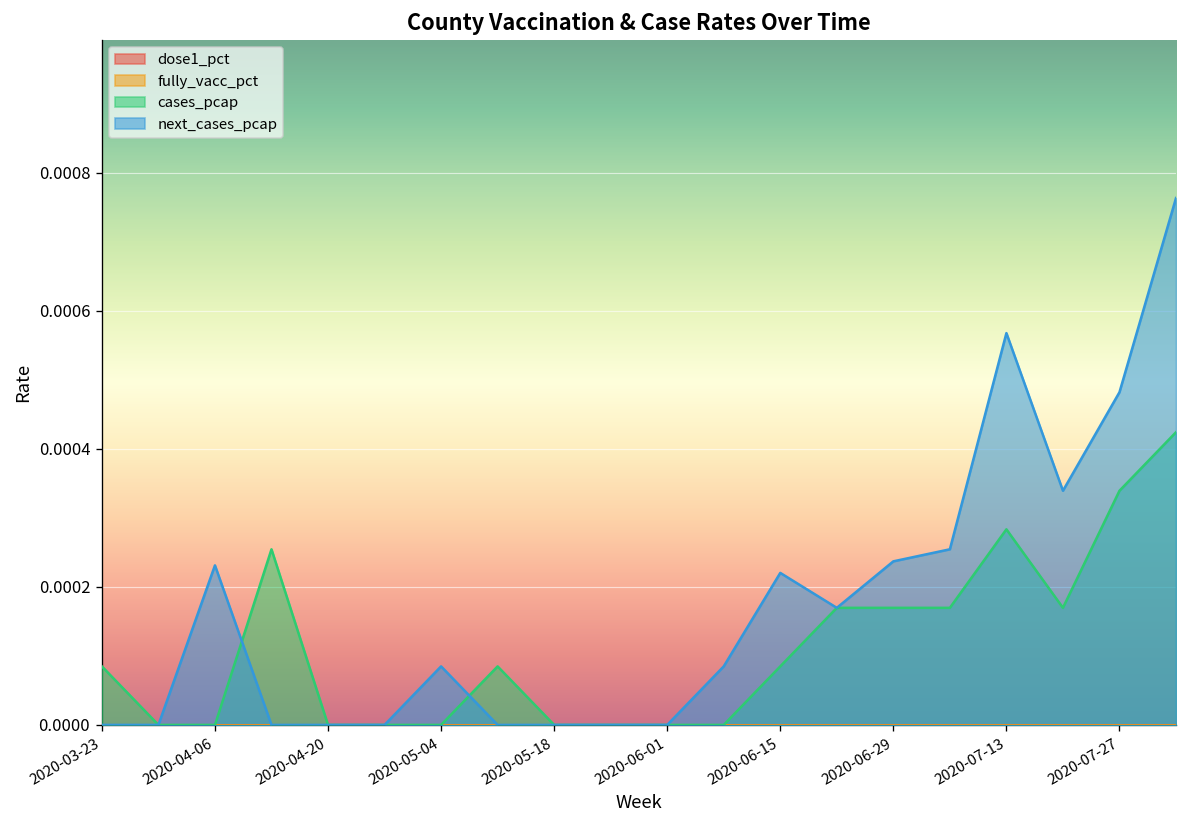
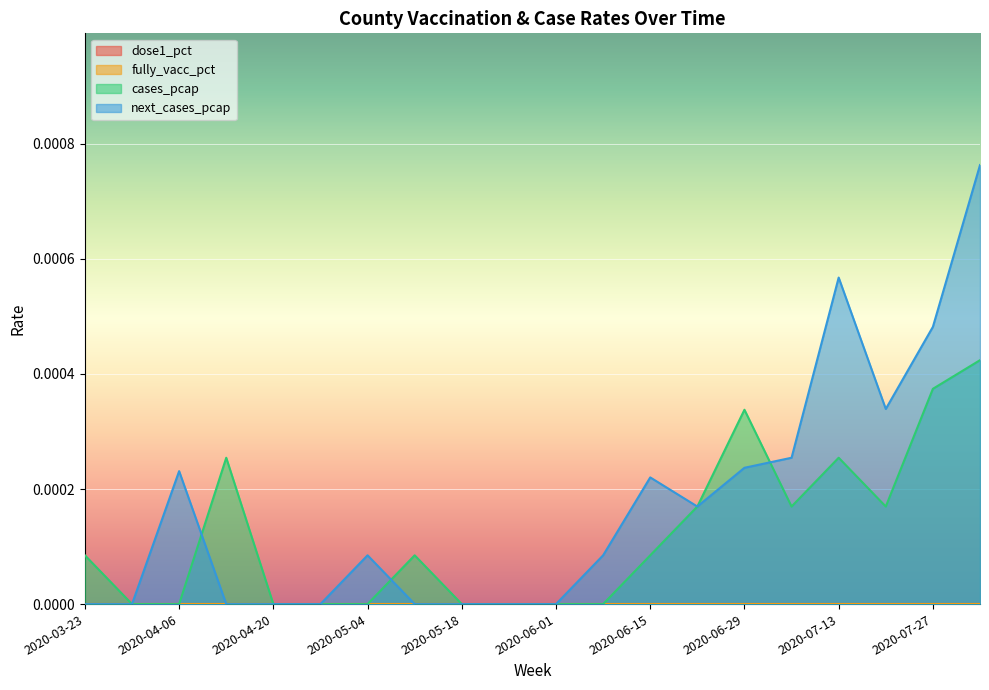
  {
    "fully_vacc_pct": {
      "2020-06-15": 0.00000,
      "2020-06-29": 0.00000,
      "2020-07-13": 0.00000,
      "2020-07-27": 0.00000
    },
    "cases_pcap": {
      "2020-03-23": 0.00008,
      "2020-06-15": 0.00008,
-     "2020-06-29": 0.00017,
-     "2020-07-13": 0.00028,
-     "2020-07-27": 0.00034
+     "2020-06-29": 0.00034,
+     "2020-07-13": 0.00025,
+     "2020-07-27": 0.00037
    },
    "next_cases_pcap": {
      "2020-04-06": 0.00023,
      "2020-05-04": 0.00008,
      "2020-06-15": 0.00022,
      "2020-06-29": 0.00024,
      "2020-07-13": 0.00057,
      "2020-07-27": 0.00048
    }
  }
